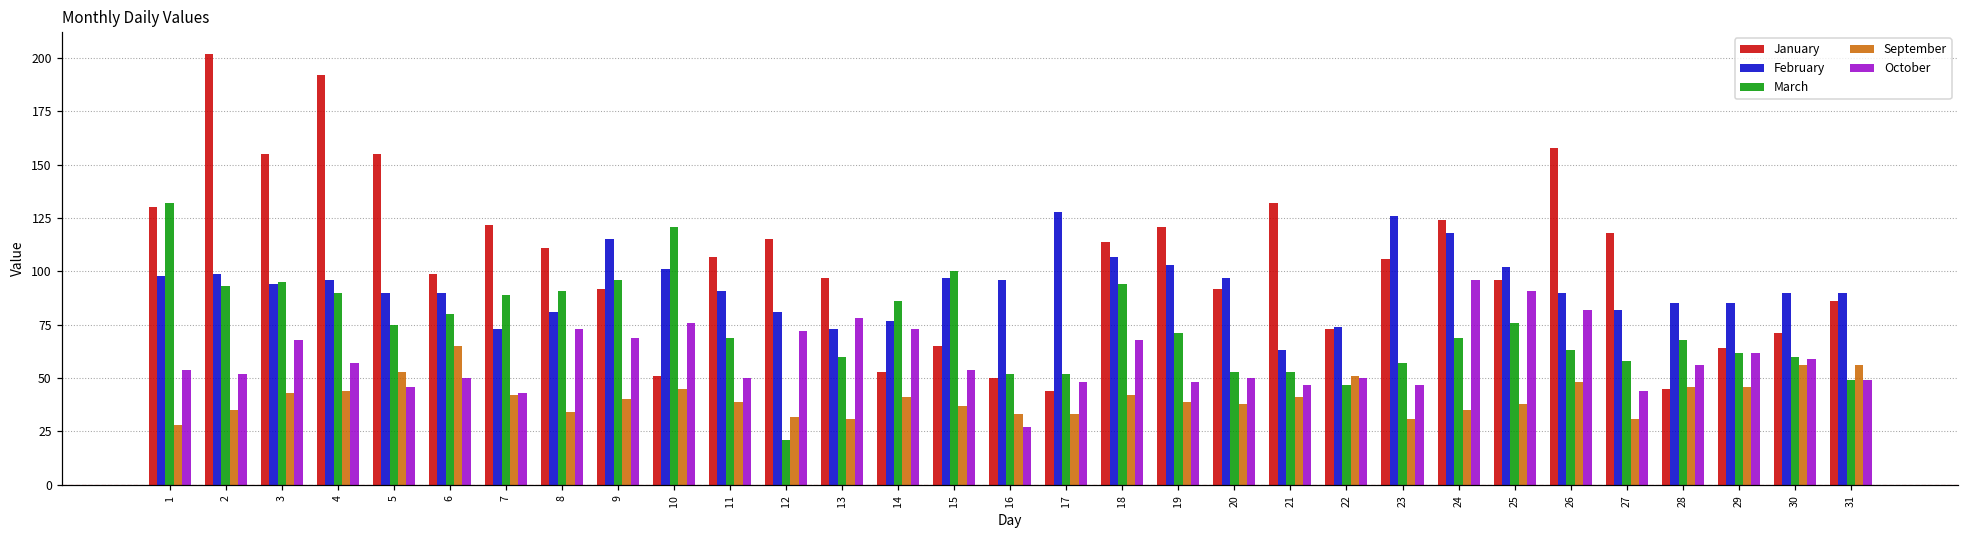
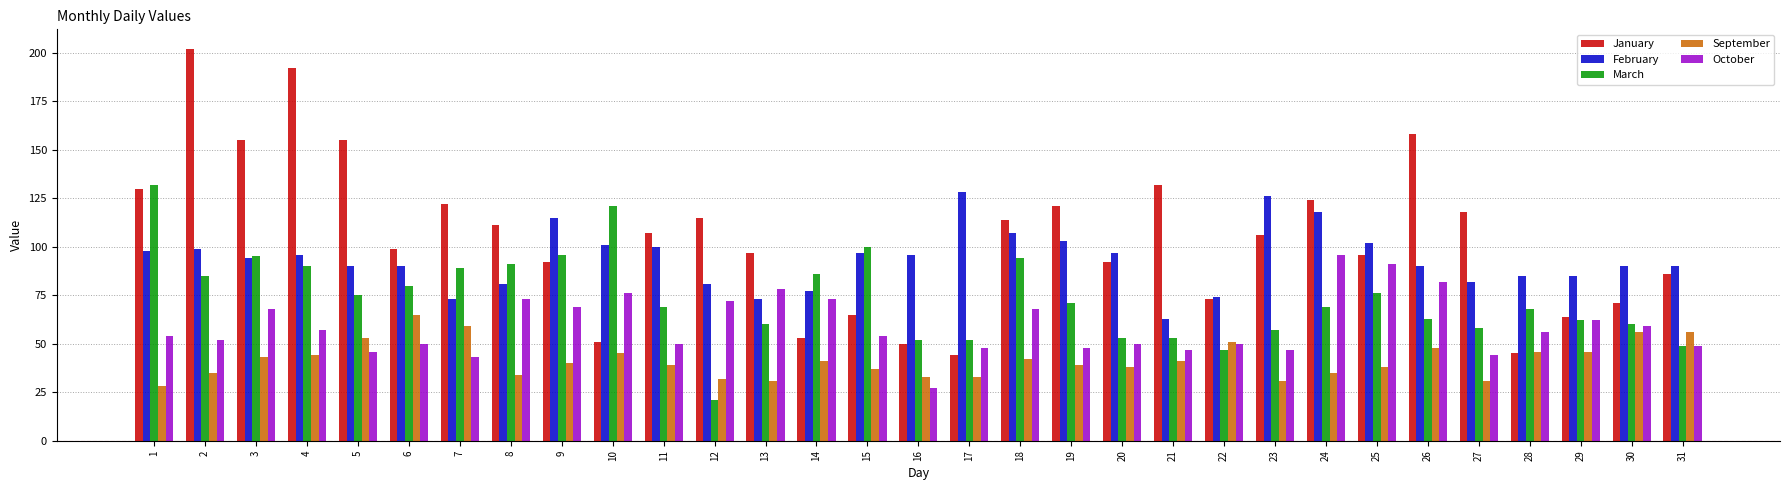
  {
    "January": {
      "1": 130,
      "2": 202,
      "3": 155,
      "4": 192,
      "5": 155,
      "6": 99,
      "7": 122,
      "8": 111,
      "9": 92,
      "10": 51,
      "11": 107,
      "12": 115,
      "13": 97,
      "14": 53,
      "15": 65,
      "16": 50,
      "17": 44,
      "18": 114,
      "19": 121,
      "20": 92,
      "21": 132,
      "22": 73,
      "23": 106,
      "24": 124,
      "25": 96,
      "26": 158,
      "27": 118,
      "28": 45,
      "29": 64,
      "30": 71,
      "31": 86
    },
    "February": {
      "1": 98,
      "2": 99,
      "3": 94,
      "4": 96,
      "5": 90,
      "6": 90,
      "7": 73,
      "8": 81,
      "9": 115,
      "10": 101,
-     "11": 91,
+     "11": 100,
      "12": 81,
      "13": 73,
      "14": 77,
      "15": 97,
      "16": 96,
      "17": 128,
      "18": 107,
      "19": 103,
      "20": 97,
      "21": 63,
      "22": 74,
      "23": 126,
      "24": 118,
      "25": 102,
      "26": 90,
      "27": 82,
      "28": 85,
      "29": 85,
      "30": 90,
      "31": 90
    },
    "March": {
      "1": 132,
-     "2": 93,
+     "2": 85,
      "3": 95,
      "4": 90,
      "5": 75,
      "6": 80,
      "7": 89,
      "8": 91,
      "9": 96,
      "10": 121,
      "11": 69,
      "12": 21,
      "13": 60,
      "14": 86,
      "15": 100,
      "16": 52,
      "17": 52,
      "18": 94,
      "19": 71,
      "20": 53,
      "21": 53,
      "22": 47,
      "23": 57,
      "24": 69,
      "25": 76,
      "26": 63,
      "27": 58,
      "28": 68,
      "29": 62,
      "30": 60,
      "31": 49
    },
    "September": {
      "1": 28,
      "2": 35,
      "3": 43,
      "4": 44,
      "5": 53,
      "6": 65,
-     "7": 42,
+     "7": 59,
      "8": 34,
      "9": 40,
      "10": 45,
      "11": 39,
      "12": 32,
      "13": 31,
      "14": 41,
      "15": 37,
      "16": 33,
      "17": 33,
      "18": 42,
      "19": 39,
      "20": 38,
      "21": 41,
      "22": 51,
      "23": 31,
      "24": 35,
      "25": 38,
      "26": 48,
      "27": 31,
      "28": 46,
      "29": 46,
      "30": 56,
      "31": 56
    },
    "October": {
      "1": 54,
      "2": 52,
      "3": 68,
      "4": 57,
      "5": 46,
      "6": 50,
      "7": 43,
      "8": 73,
      "9": 69,
      "10": 76,
      "11": 50,
      "12": 72,
      "13": 78,
      "14": 73,
      "15": 54,
      "16": 27,
      "17": 48,
      "18": 68,
      "19": 48,
      "20": 50,
      "21": 47,
      "22": 50,
      "23": 47,
      "24": 96,
      "25": 91,
      "26": 82,
      "27": 44,
      "28": 56,
      "29": 62,
      "30": 59,
      "31": 49
    }
  }
